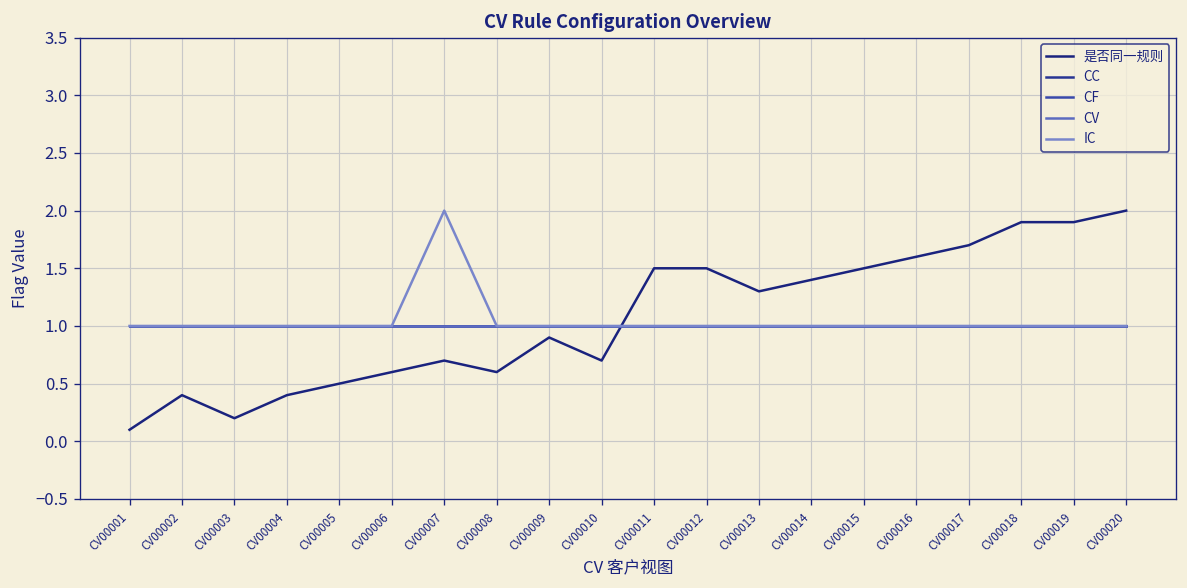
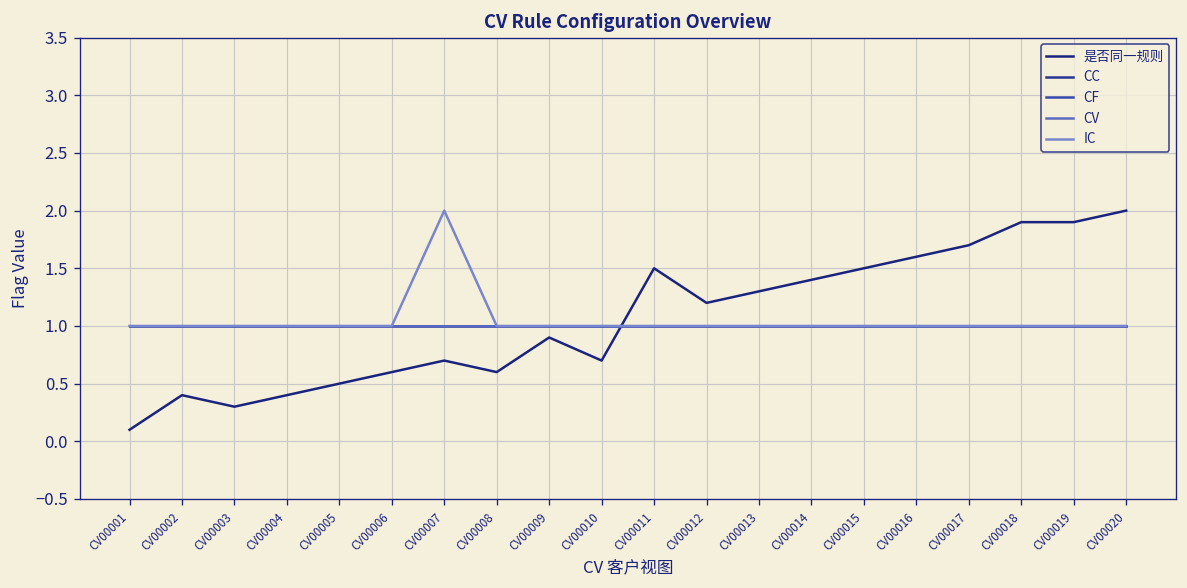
  {
    "是否同一规则": {
      "CV00001": 0.1,
      "CV00002": 0.4,
-     "CV00003": 0.2,
+     "CV00003": 0.3,
      "CV00004": 0.4,
      "CV00005": 0.5,
      "CV00006": 0.6,
      "CV00007": 0.7,
      "CV00008": 0.6,
      "CV00009": 0.9,
      "CV00010": 0.7,
      "CV00011": 1.5,
-     "CV00012": 1.5,
+     "CV00012": 1.2,
      "CV00013": 1.3,
      "CV00014": 1.4,
      "CV00015": 1.5,
      "CV00016": 1.6,
      "CV00017": 1.7,
      "CV00018": 1.9,
      "CV00019": 1.9,
      "CV00020": 2.0
    }
  }
